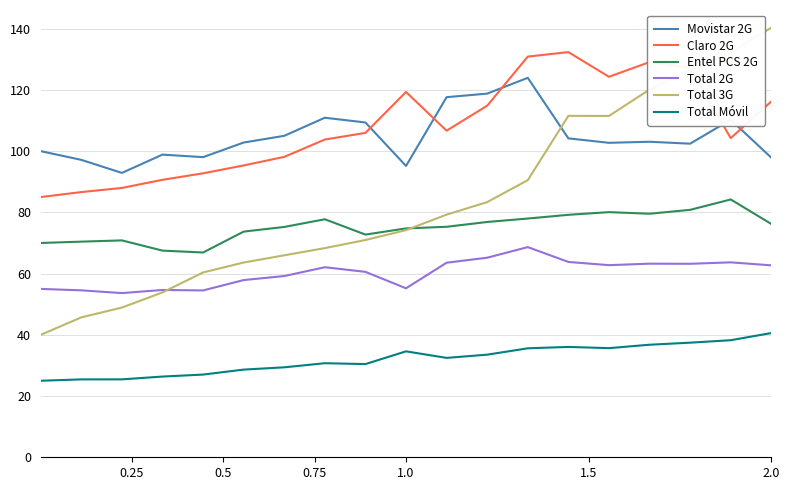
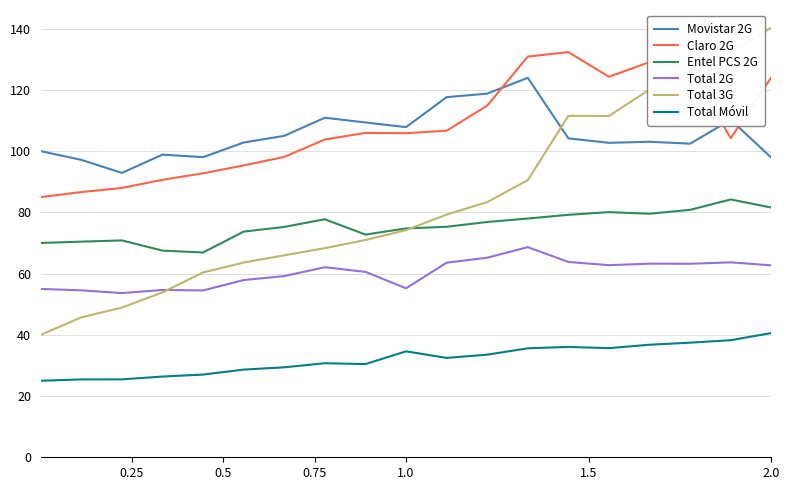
  {
    "Movistar 2G": {
-     "1.0": 95,
+     "1.0": 108,
      "2.0": 98
    },
    "Claro 2G": {
-     "1.0": 119,
-     "2.0": 116
+     "1.0": 106,
+     "2.0": 124
    },
    "Entel PCS 2G": {
-     "2.0": 76
+     "2.0": 82
    },
    "Total 2G": {
      "1.0": 55,
      "2.0": 63
    },
    "Total 3G": {
      "2.0": 140
    },
    "Total Móvil": {
      "1.0": 35,
      "2.0": 41
    }
  }
